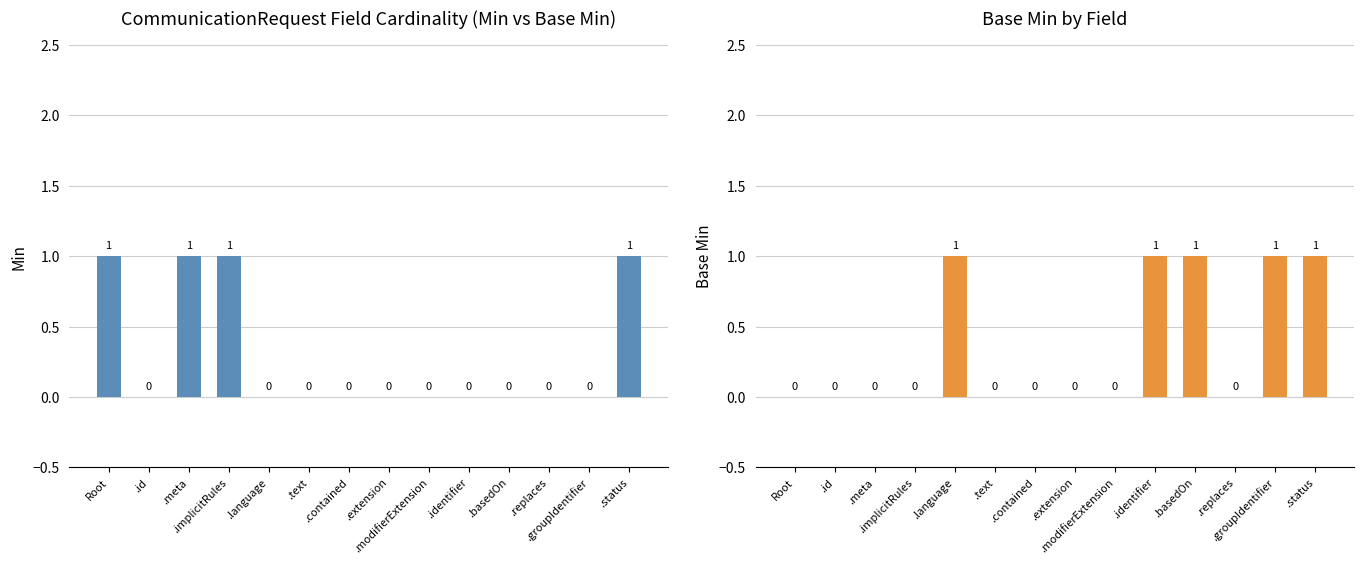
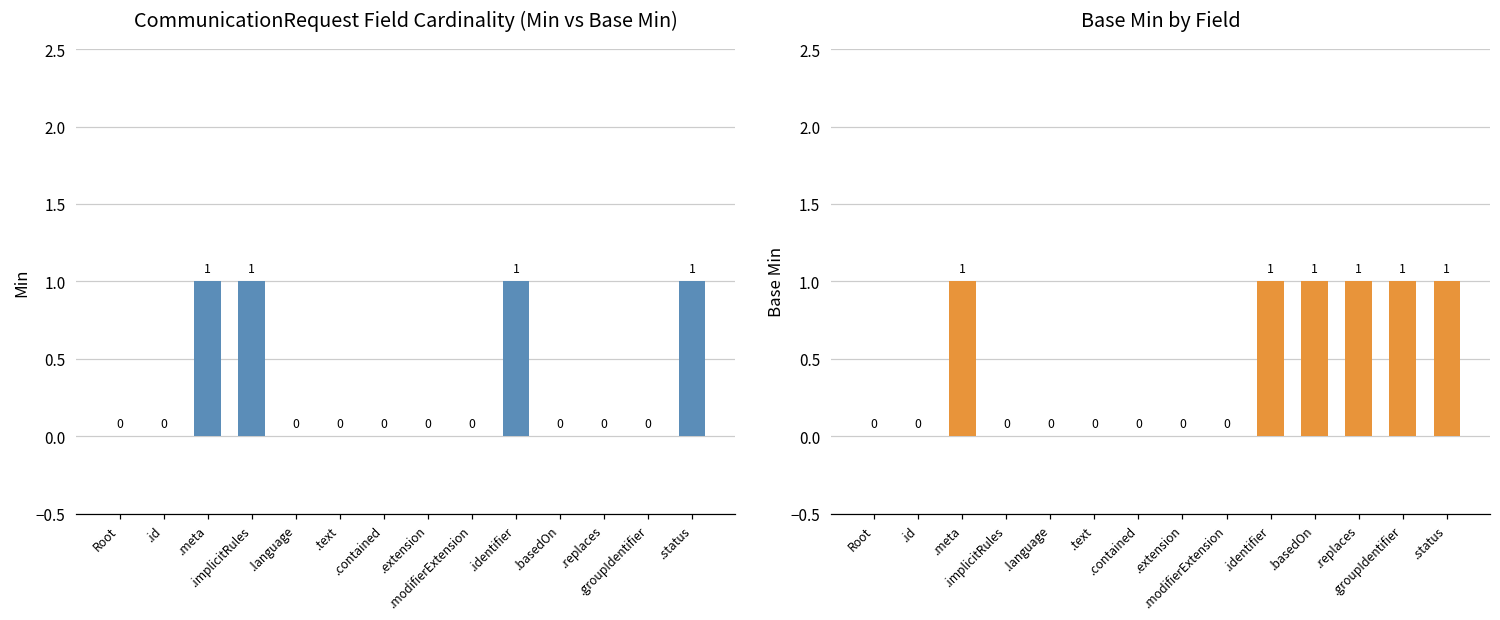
  {
    "CommunicationRequest Field Cardinality (Min vs Base Min)": {
-     "Root": 1,
+     "Root": 0,
      ".id": 0,
      ".meta": 1,
      ".implicitRules": 1,
      ".language": 0,
      ".text": 0,
      ".contained": 0,
      ".extension": 0,
      ".modifierExtension": 0,
-     ".identifier": 0,
+     ".identifier": 1,
      ".basedOn": 0,
      ".replaces": 0,
      ".groupIdentifier": 0,
      ".status": 1
    },
    "Base Min by Field": {
      "Root": 0,
      ".id": 0,
-     ".meta": 0,
+     ".meta": 1,
      ".implicitRules": 0,
-     ".language": 1,
+     ".language": 0,
      ".text": 0,
      ".contained": 0,
      ".extension": 0,
      ".modifierExtension": 0,
      ".identifier": 1,
      ".basedOn": 1,
-     ".replaces": 0,
+     ".replaces": 1,
      ".groupIdentifier": 1,
      ".status": 1
    }
  }
